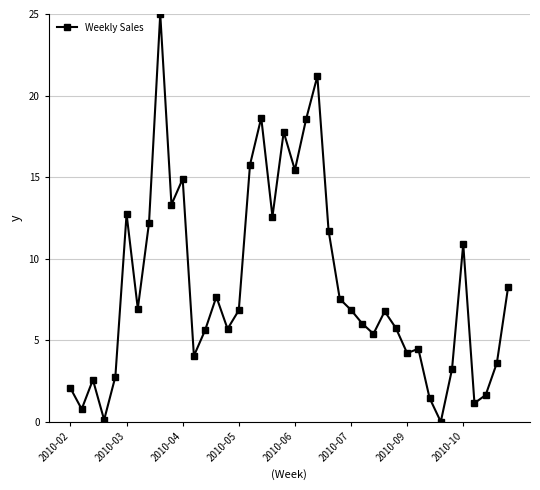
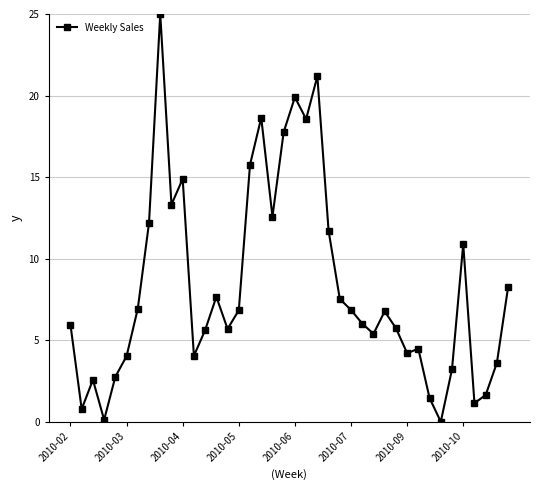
  {
-   "2010-02": 2.1,
-   "2010-03": 12.7,
+   "2010-02": 5.9,
+   "2010-03": 4.0,
    "2010-04": 14.9,
    "2010-05": 6.8,
-   "2010-06": 15.4,
+   "2010-06": 19.9,
    "2010-07": 6.9,
    "2010-09": 4.2,
    "2010-10": 10.9
  }
